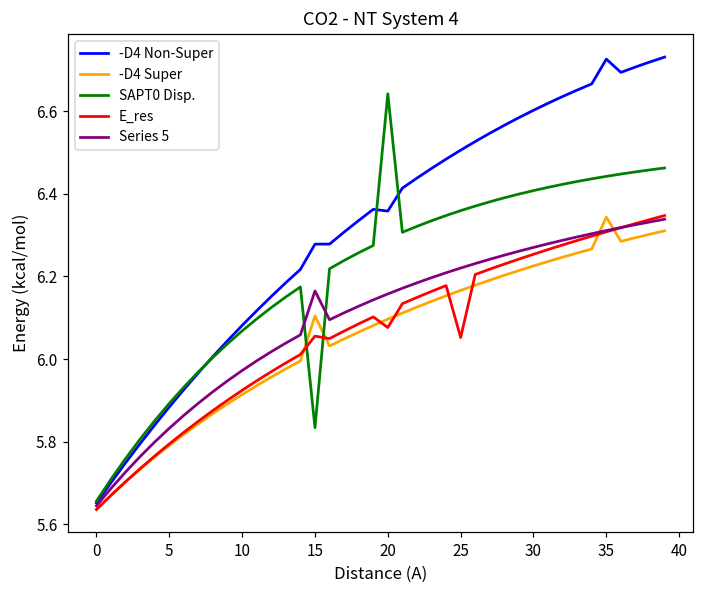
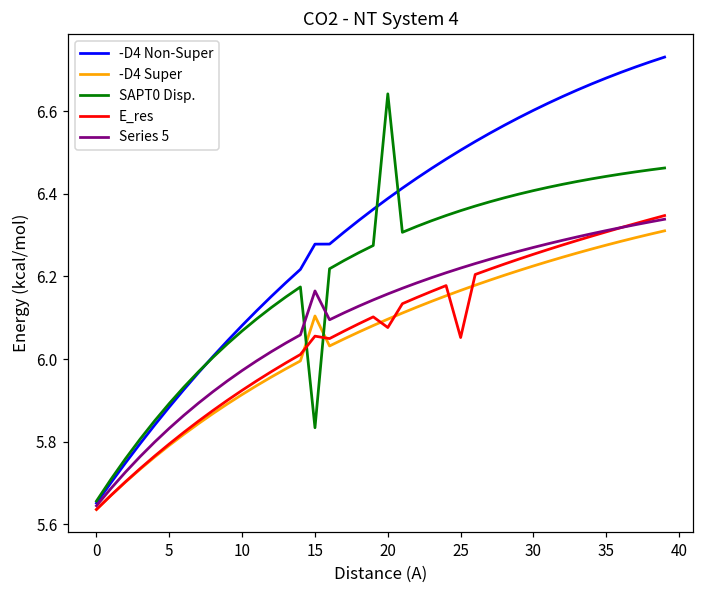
  {
    "-D4 Non-Super": {
      "5": 5.88,
      "10": 6.08,
      "15": 6.28,
-     "20": 6.36,
+     "20": 6.39,
      "25": 6.51,
      "30": 6.60,
-     "35": 6.73
+     "35": 6.68
    },
    "-D4 Super": {
      "10": 5.91,
      "15": 6.10,
      "20": 6.10,
      "25": 6.17,
      "30": 6.23,
-     "35": 6.34
+     "35": 6.28
    },
    "SAPT0 Disp.": {
      "5": 5.89,
      "10": 6.07,
      "15": 5.83,
      "20": 6.64,
      "25": 6.36,
      "30": 6.41,
      "35": 6.44
    },
    "E_res": {
      "10": 5.92,
      "15": 6.06,
      "20": 6.08,
      "25": 6.05,
      "30": 6.25
    },
    "Series 5": {
      "5": 5.83,
      "10": 5.97,
      "15": 6.16,
      "20": 6.16,
      "25": 6.22,
      "30": 6.27
    }
  }
